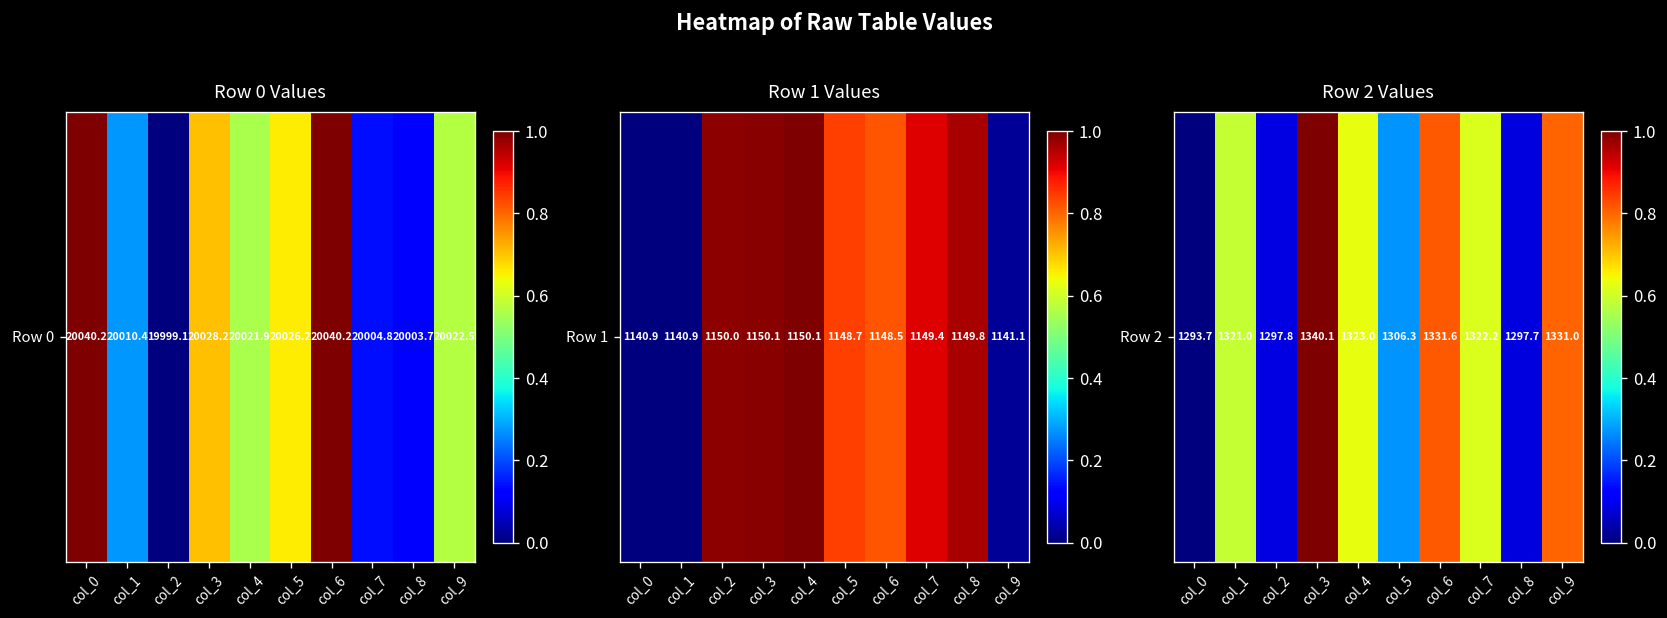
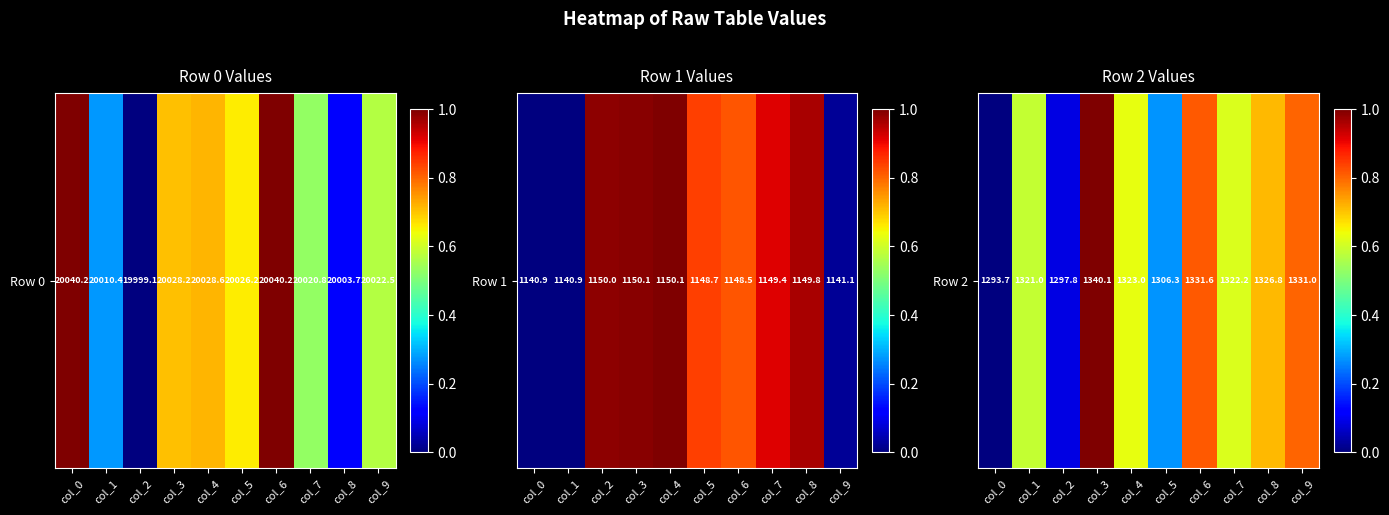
  {
    "Row 0 Values": {
      "Row 0": {
        "col_0": 20040.2,
        "col_1": 20010.4,
        "col_2": 19999.1,
        "col_3": 20028.2,
-       "col_4": 20021.9,
+       "col_4": 20028.6,
        "col_5": 20026.2,
        "col_6": 20040.2,
-       "col_7": 20004.8,
+       "col_7": 20020.8,
        "col_8": 20003.7,
        "col_9": 20022.5
      }
    },
    "Row 1 Values": {
      "Row 1": {
        "col_0": 1140.9,
        "col_1": 1140.9,
        "col_2": 1150.0,
        "col_3": 1150.1,
        "col_4": 1150.1,
        "col_5": 1148.7,
        "col_6": 1148.5,
        "col_7": 1149.4,
        "col_8": 1149.8,
        "col_9": 1141.1
      }
    },
    "Row 2 Values": {
      "Row 2": {
        "col_0": 1293.7,
        "col_1": 1321.0,
        "col_2": 1297.8,
        "col_3": 1340.1,
        "col_4": 1323.0,
        "col_5": 1306.3,
        "col_6": 1331.6,
        "col_7": 1322.2,
-       "col_8": 1297.7,
+       "col_8": 1326.8,
        "col_9": 1331.0
      }
    }
  }
